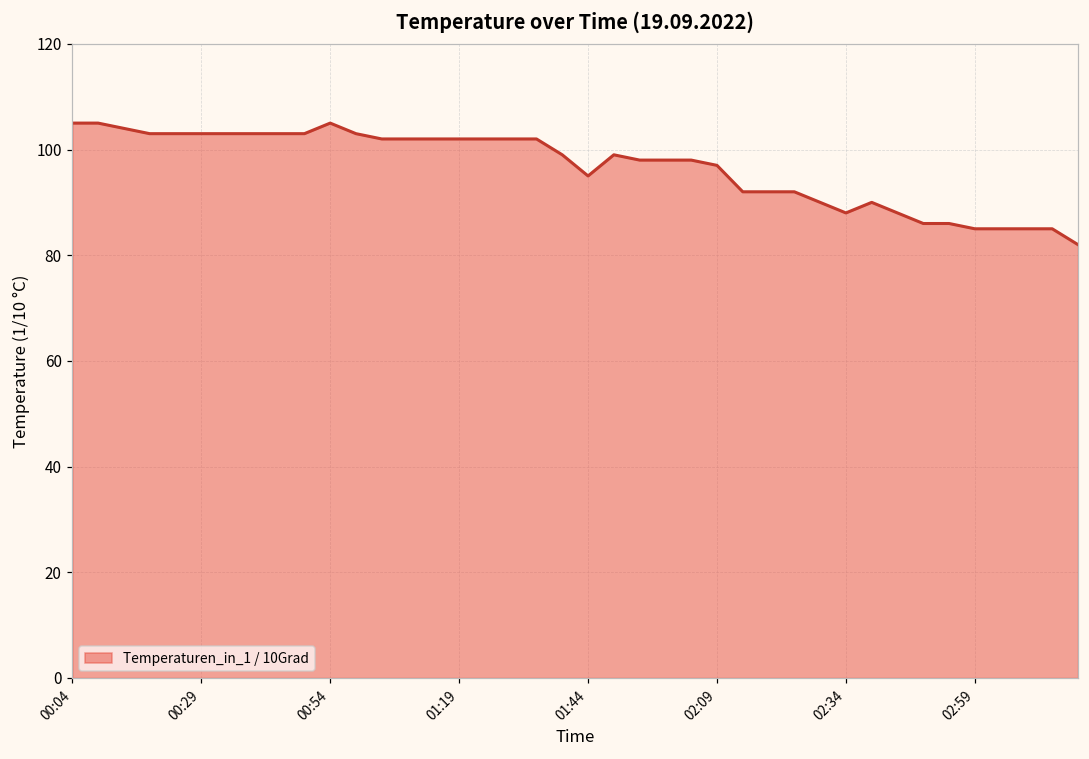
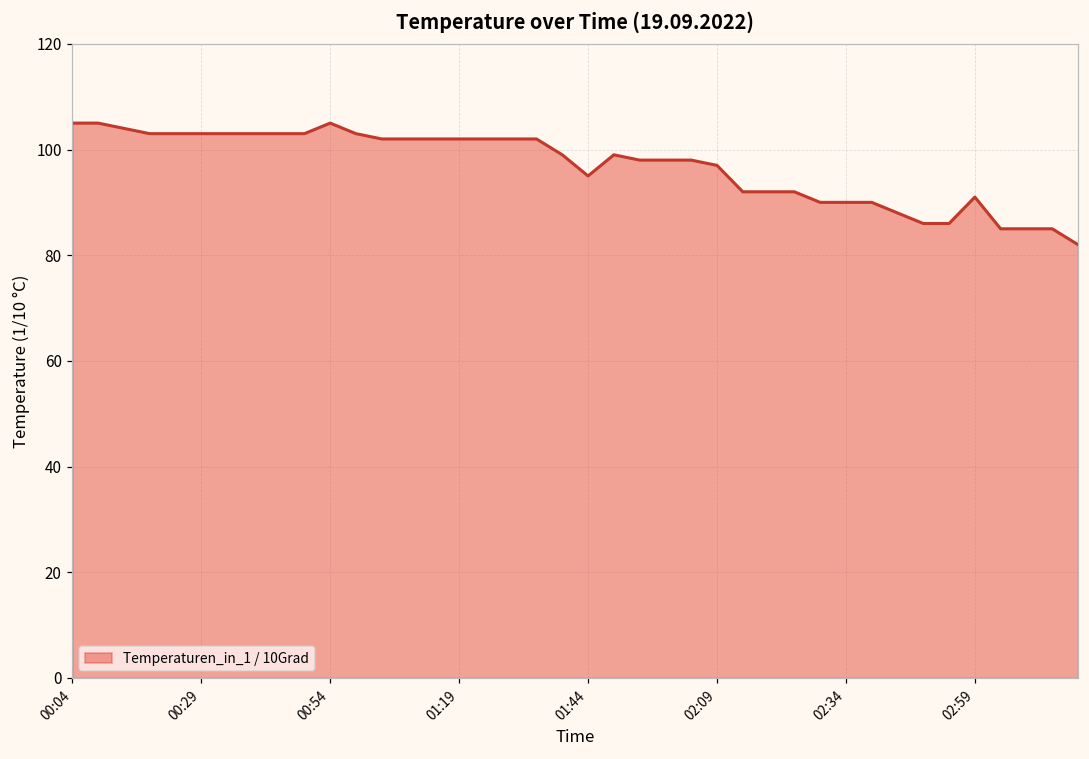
  {
    "00:04": 105,
    "00:29": 103,
    "00:54": 105,
    "01:19": 102,
    "01:44": 95,
    "02:09": 97,
-   "02:34": 88,
-   "02:59": 85
+   "02:34": 90,
+   "02:59": 91
  }
